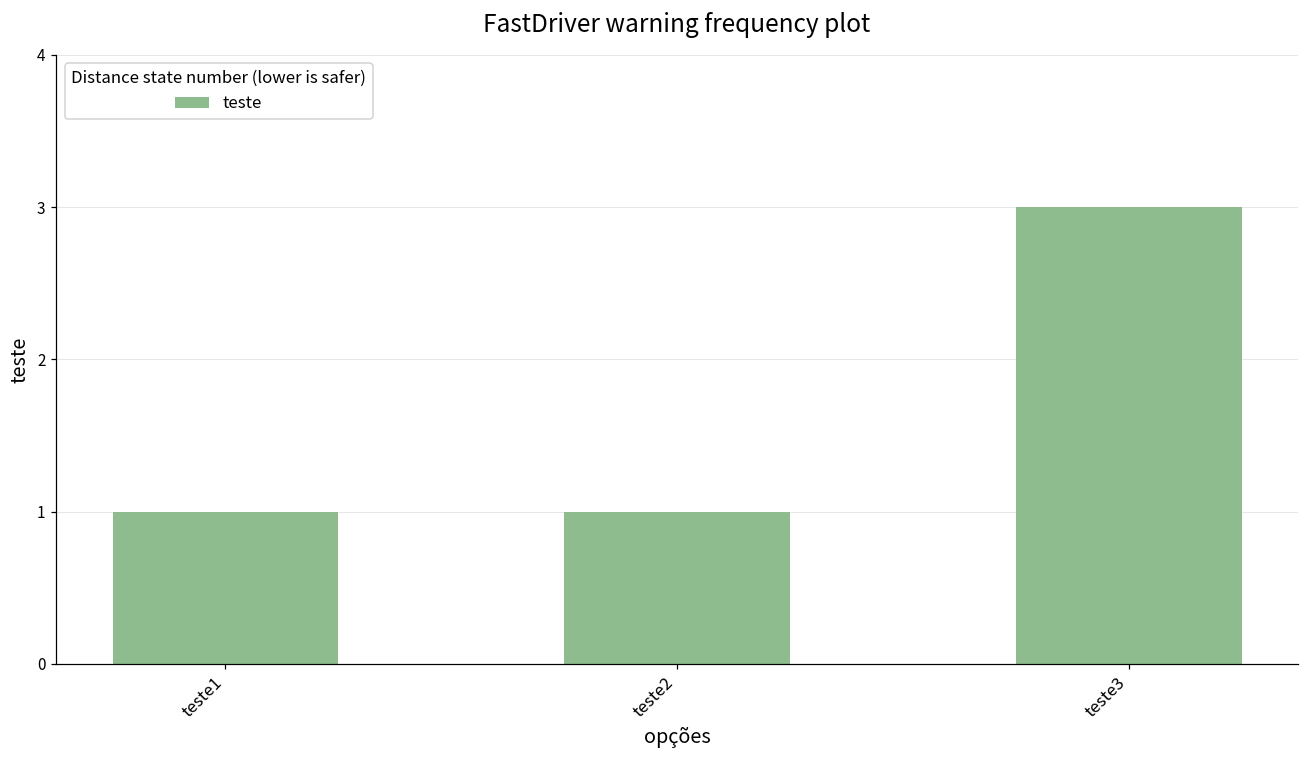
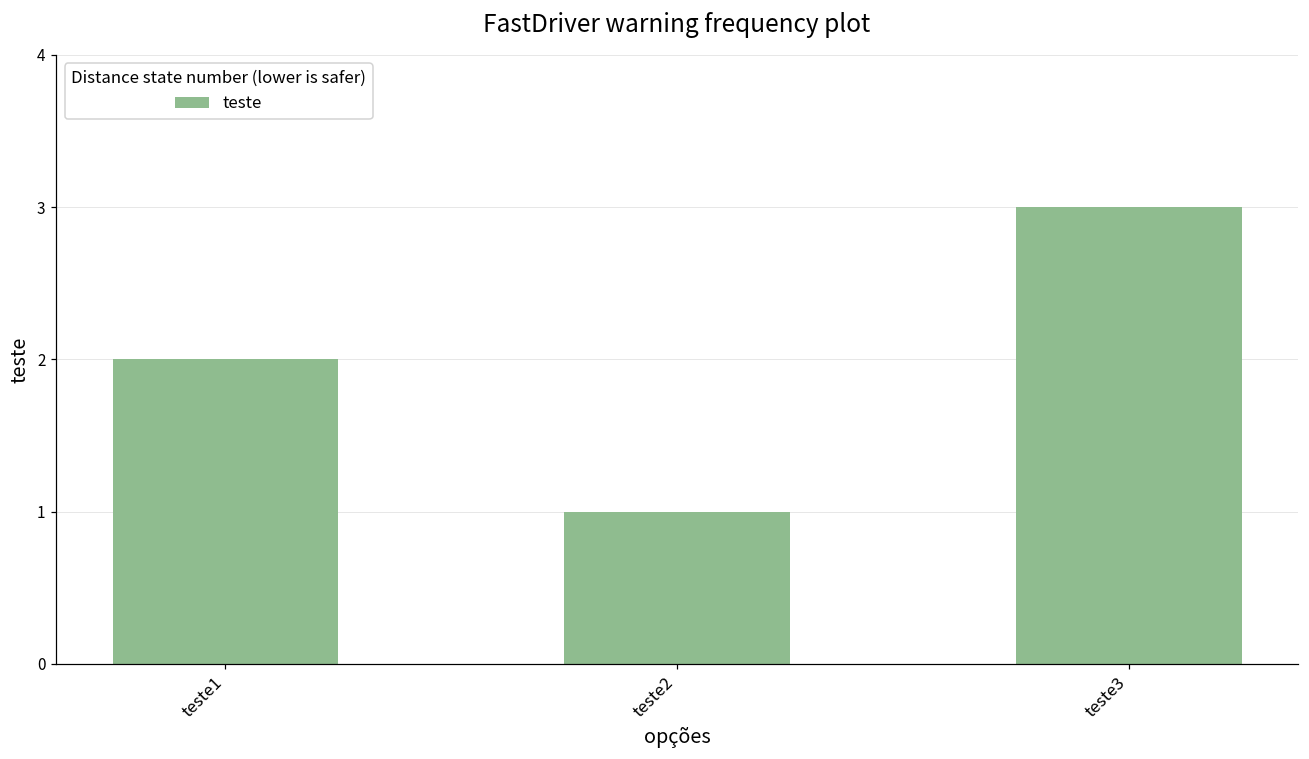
  {
-   "teste1": 1,
+   "teste1": 2,
    "teste2": 1,
    "teste3": 3
  }
